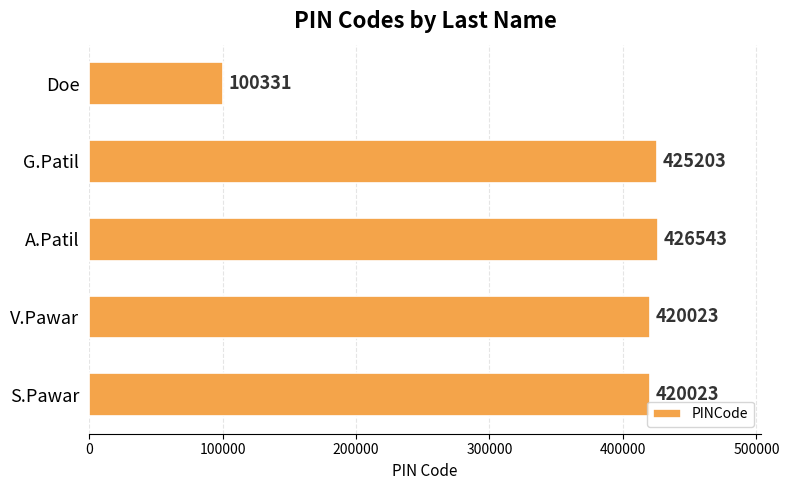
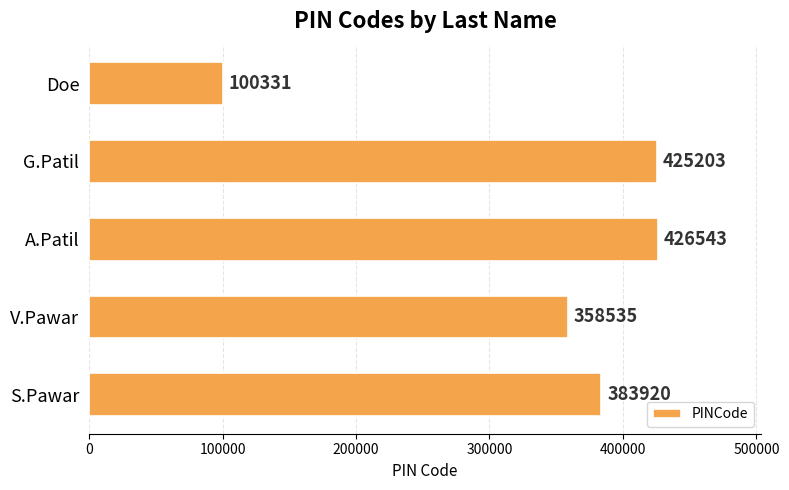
  {
    "Doe": 100331,
    "G.Patil": 425203,
    "A.Patil": 426543,
-   "V.Pawar": 420023,
-   "S.Pawar": 420023
+   "V.Pawar": 358535,
+   "S.Pawar": 383920
  }
